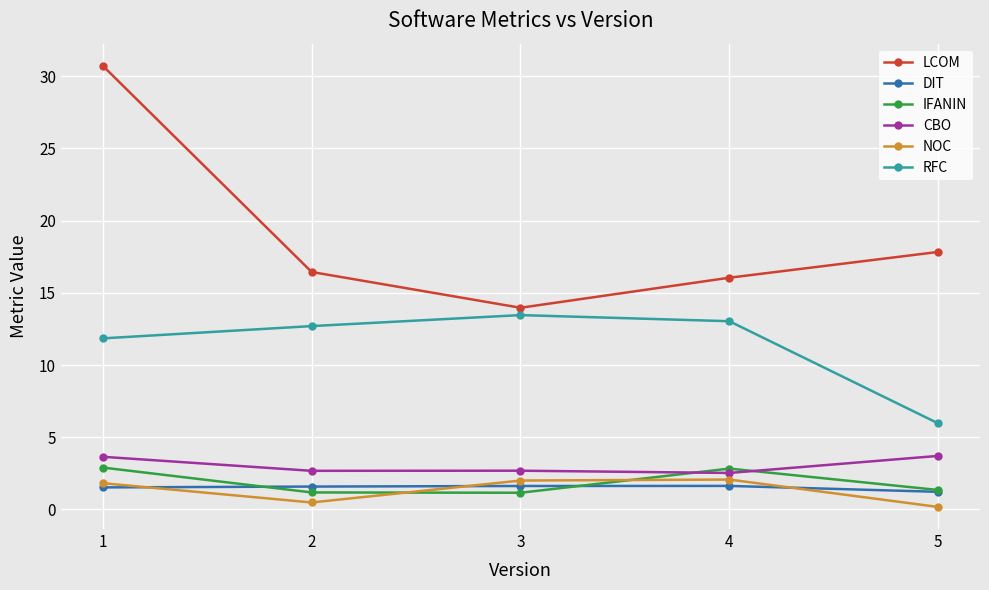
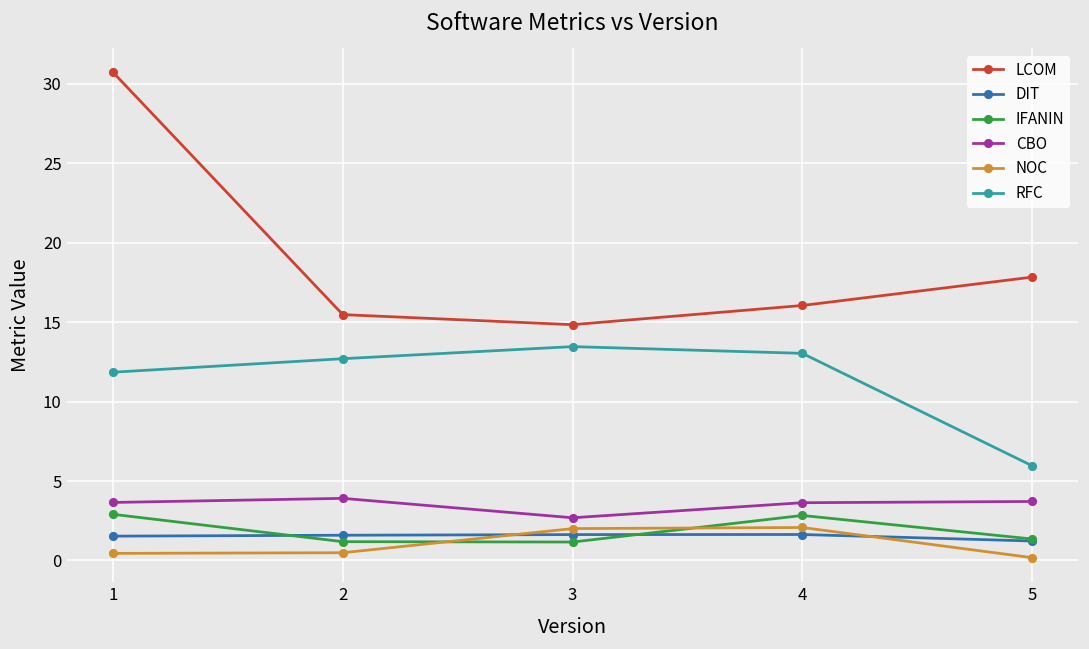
  {
    "LCOM": {
      "1": 30.7,
-     "2": 16.4,
-     "3": 14.0,
+     "2": 15.5,
+     "3": 14.8,
      "4": 16.0,
      "5": 17.8
    },
    "IFANIN": {
      "1": 2.9,
      "2": 1.2,
      "3": 1.2,
      "4": 2.8
    },
    "CBO": {
      "1": 3.6,
-     "2": 2.7,
+     "2": 3.9,
      "3": 2.7,
-     "4": 2.5,
+     "4": 3.6,
      "5": 3.7
    },
    "NOC": {
-     "1": 1.8,
+     "1": 0.4,
      "2": 0.5,
      "3": 2.0,
      "4": 2.1,
      "5": 0.2
    }
  }
